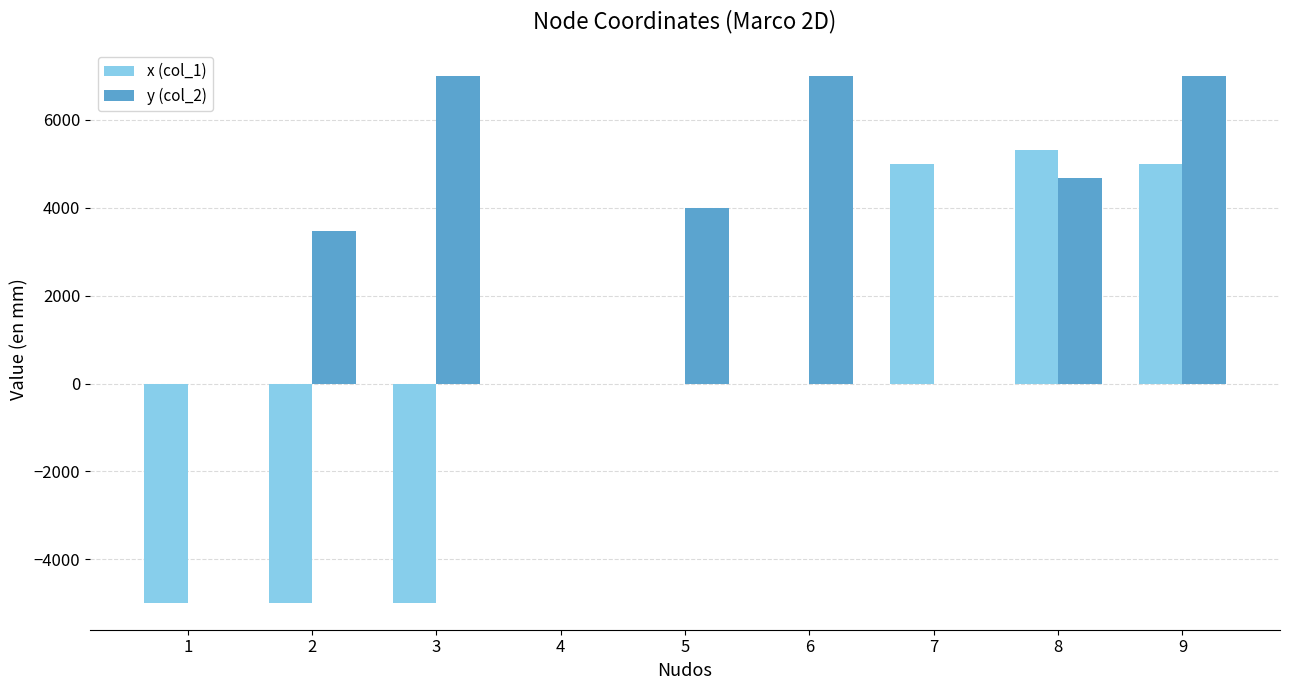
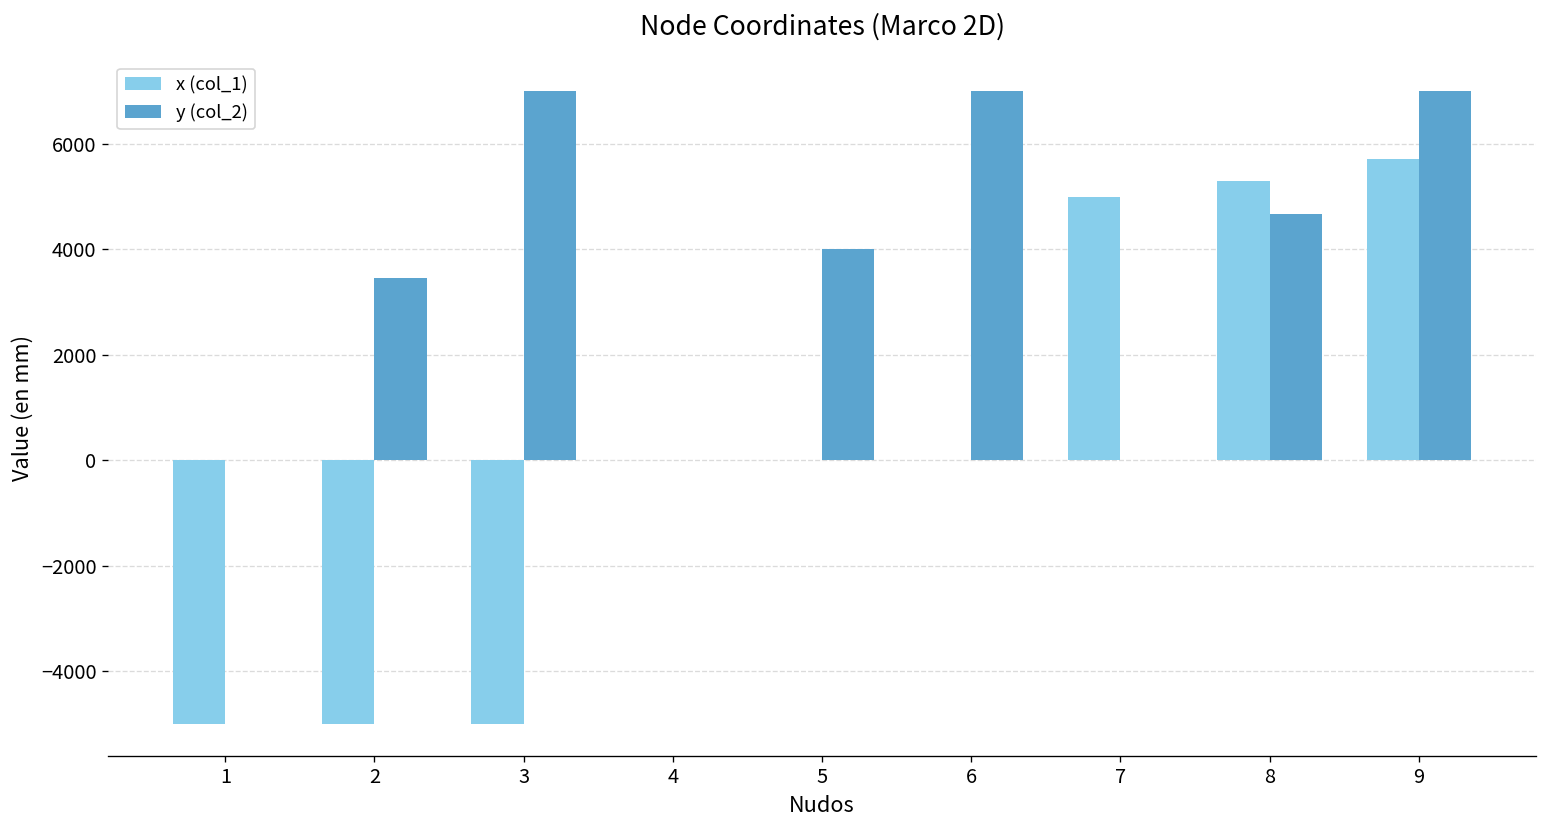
  {
    "x (col_1)": {
      "1": -5000,
      "2": -5000,
      "3": -5000,
      "4": 0,
      "5": 0,
      "6": 0,
      "7": 5000,
      "8": 5300,
-     "9": 5000
+     "9": 5700
    },
    "y (col_2)": {
      "1": 0,
      "2": 3500,
      "3": 7000,
      "4": 0,
      "5": 4000,
      "6": 7000,
      "7": 0,
      "8": 4700,
      "9": 7000
    }
  }
